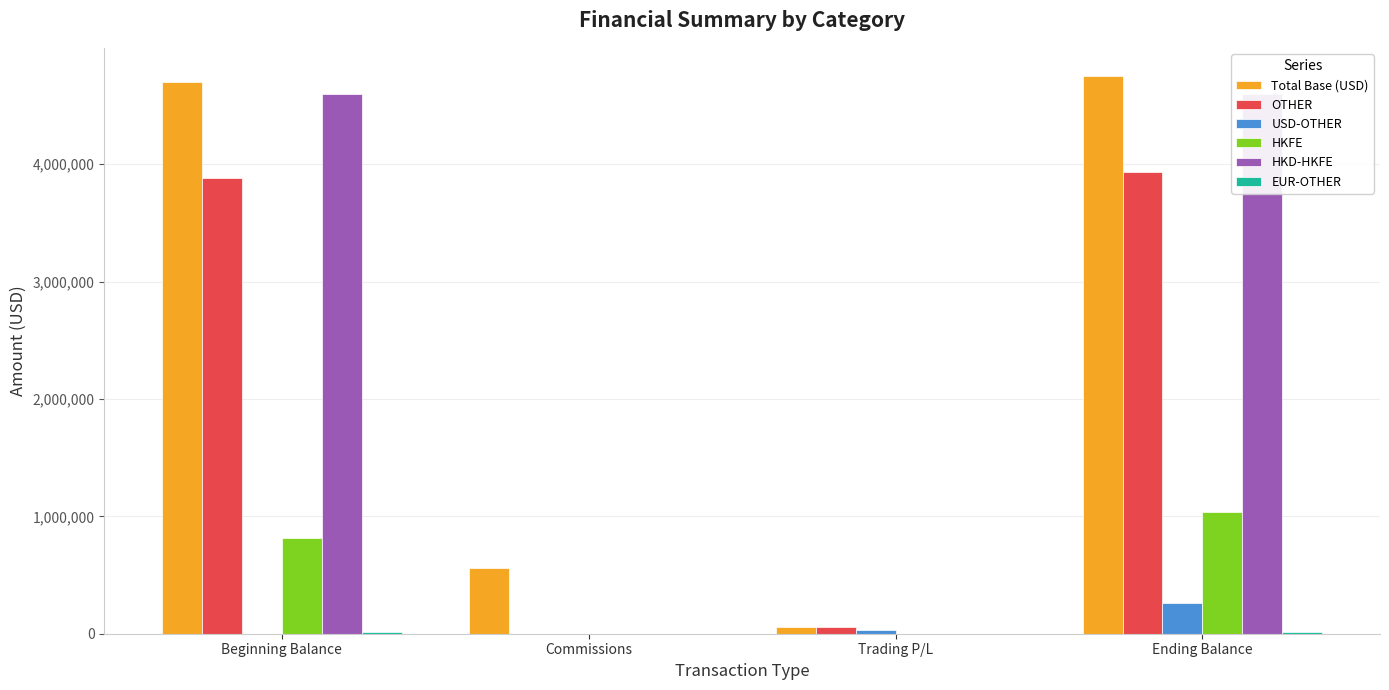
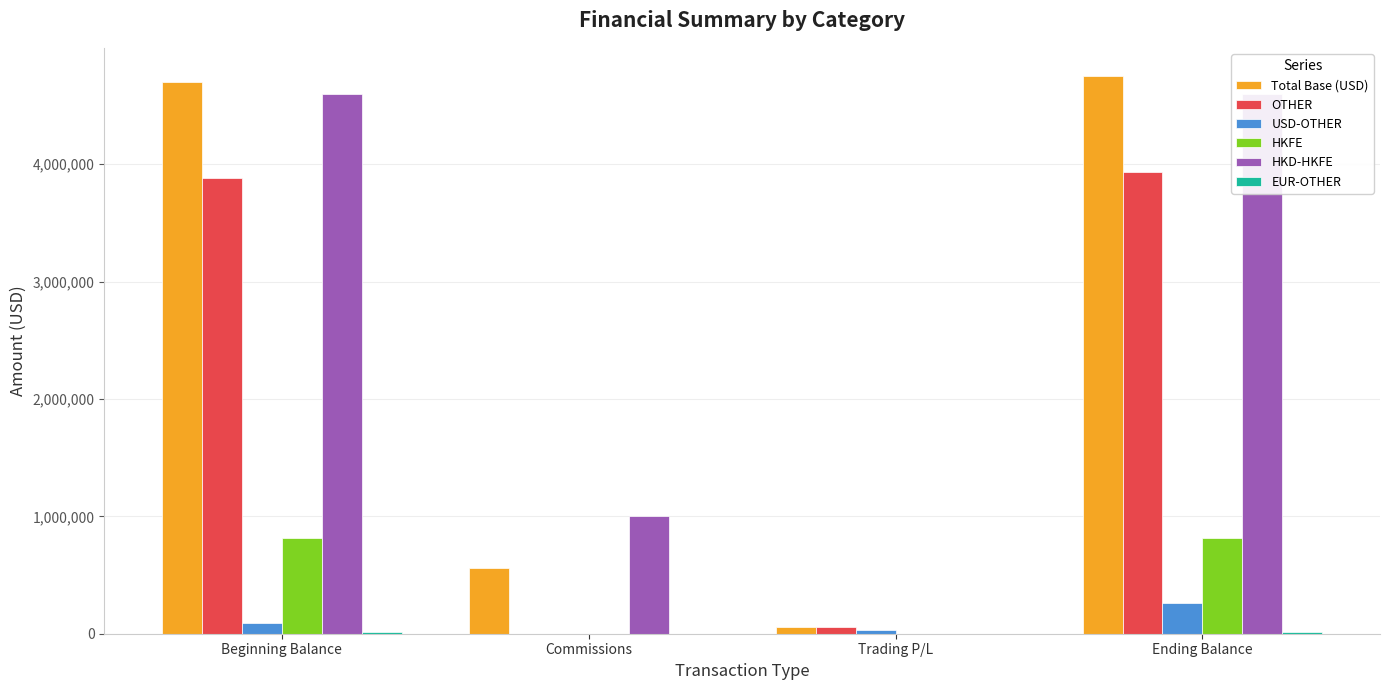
  {
    "Total Base (USD)": {
      "Beginning Balance": "4,700,000",
      "Commissions": "560,000",
      "Trading P/L": "60,000",
      "Ending Balance": "4,750,000"
    },
    "OTHER": {
      "Beginning Balance": "3,880,000",
      "Trading P/L": "60,000",
      "Ending Balance": "3,940,000"
    },
    "USD-OTHER": {
-     "Beginning Balance": "0",
+     "Beginning Balance": "90,000",
      "Trading P/L": "30,000",
      "Ending Balance": "260,000"
    },
    "HKFE": {
      "Beginning Balance": "820,000",
      "Trading P/L": "0",
-     "Ending Balance": "1,030,000"
+     "Ending Balance": "820,000"
    },
    "HKD-HKFE": {
      "Beginning Balance": "4,600,000",
-     "Commissions": "0",
+     "Commissions": "1,000,000",
      "Trading P/L": "0"
    },
    "EUR-OTHER": {
      "Trading P/L": "0"
    }
  }
